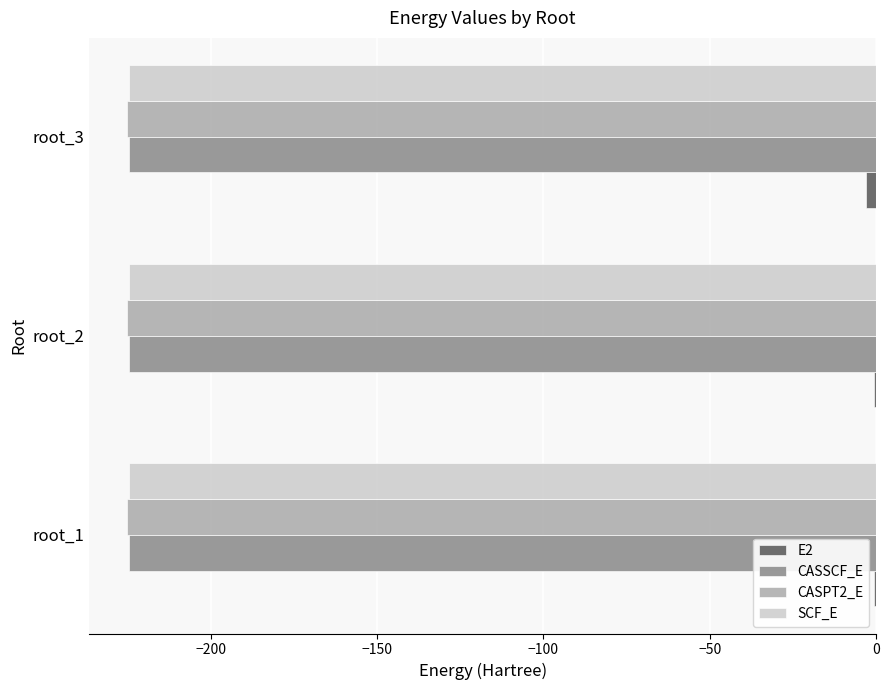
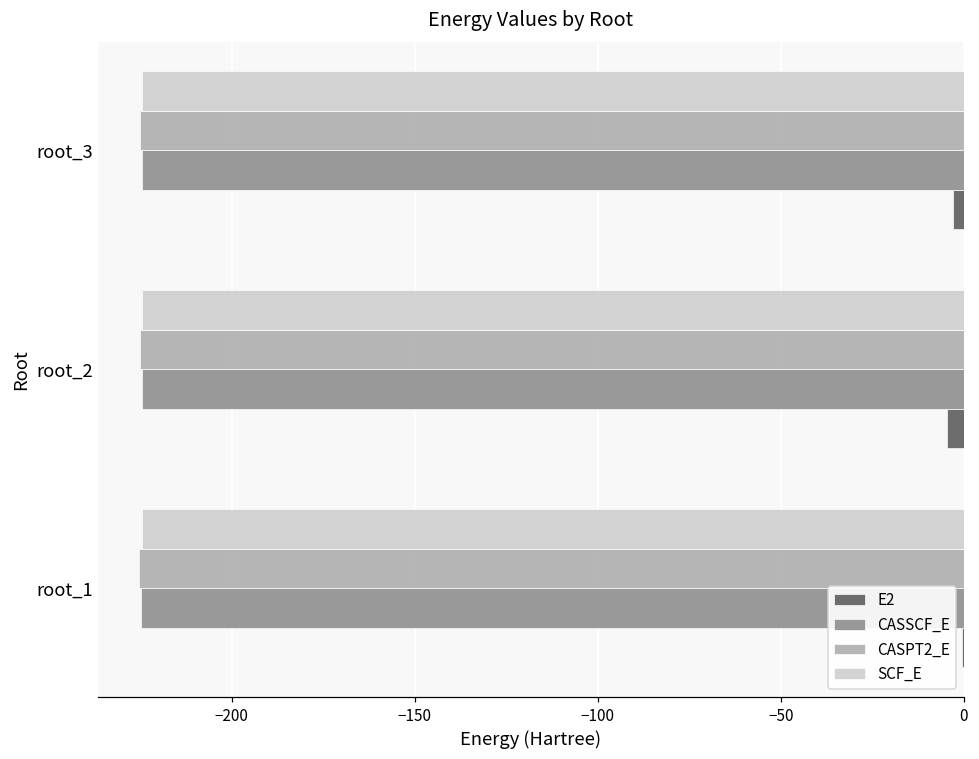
  {
    "E2": {
      "root_3": -3,
-     "root_2": -1
+     "root_2": -5
    }
  }
